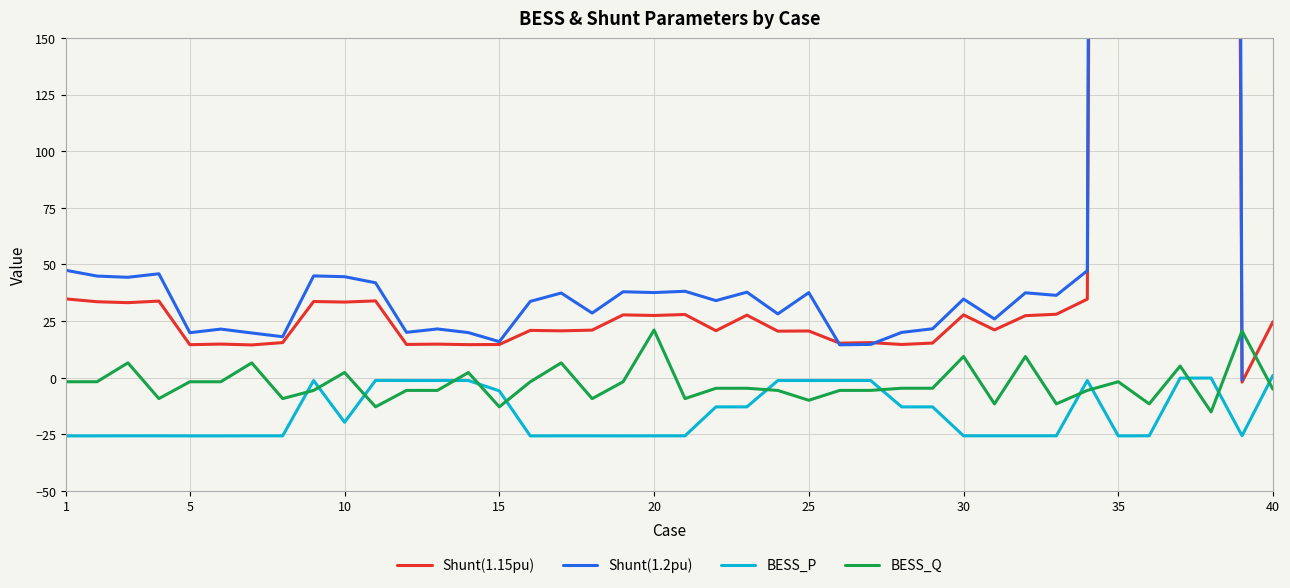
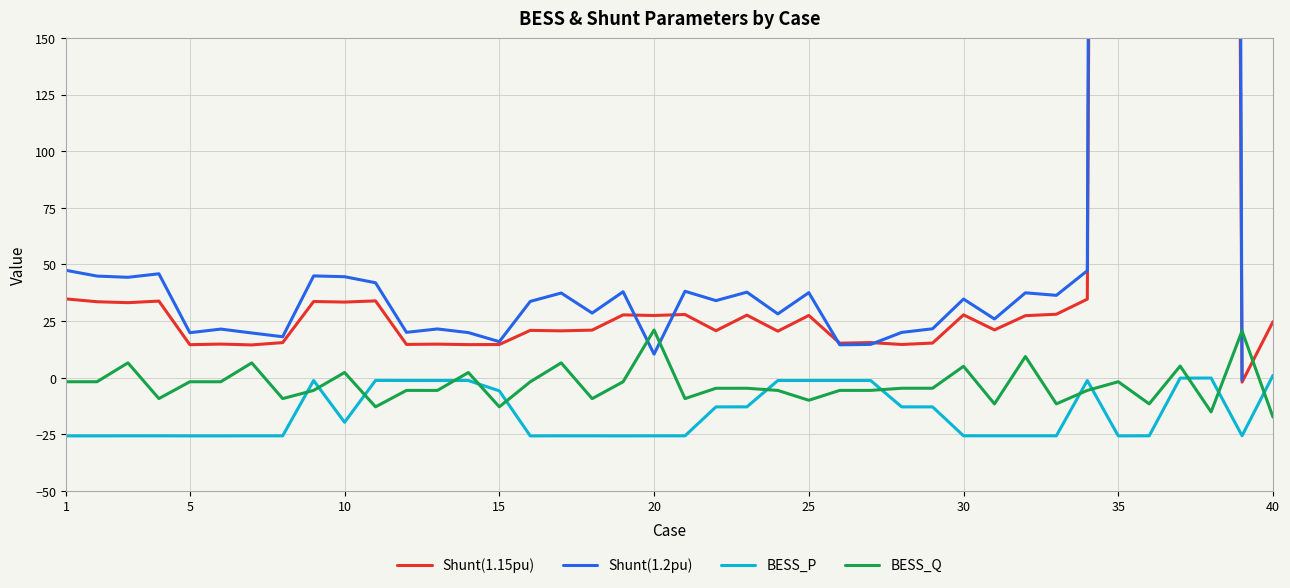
  {
    "Shunt(1.15pu)": {
      "1": 35,
      "5": 15,
      "10": 33,
      "15": 15,
      "20": 27,
-     "25": 21,
+     "25": 27,
      "30": 28,
      "40": 25
    },
    "Shunt(1.2pu)": {
      "1": 47,
      "5": 20,
      "10": 45,
      "15": 16,
-     "20": 38,
+     "20": 10,
      "25": 38,
      "30": 35
    },
    "BESS_P": {
      "1": -26,
      "5": -26,
      "10": -20,
      "15": -6,
      "20": -26,
      "25": -1,
      "30": -26,
      "35": -26,
      "40": 1
    },
    "BESS_Q": {
      "1": -2,
      "5": -2,
      "10": 2,
      "15": -13,
      "20": 21,
      "25": -10,
-     "30": 9,
+     "30": 5,
      "35": -2,
-     "40": -5
+     "40": -17
    }
  }
